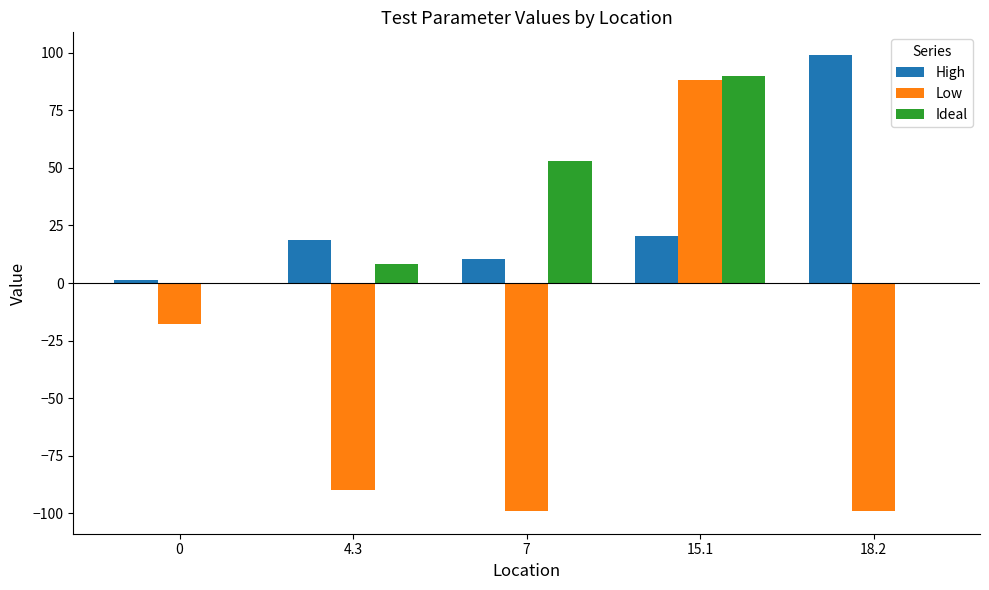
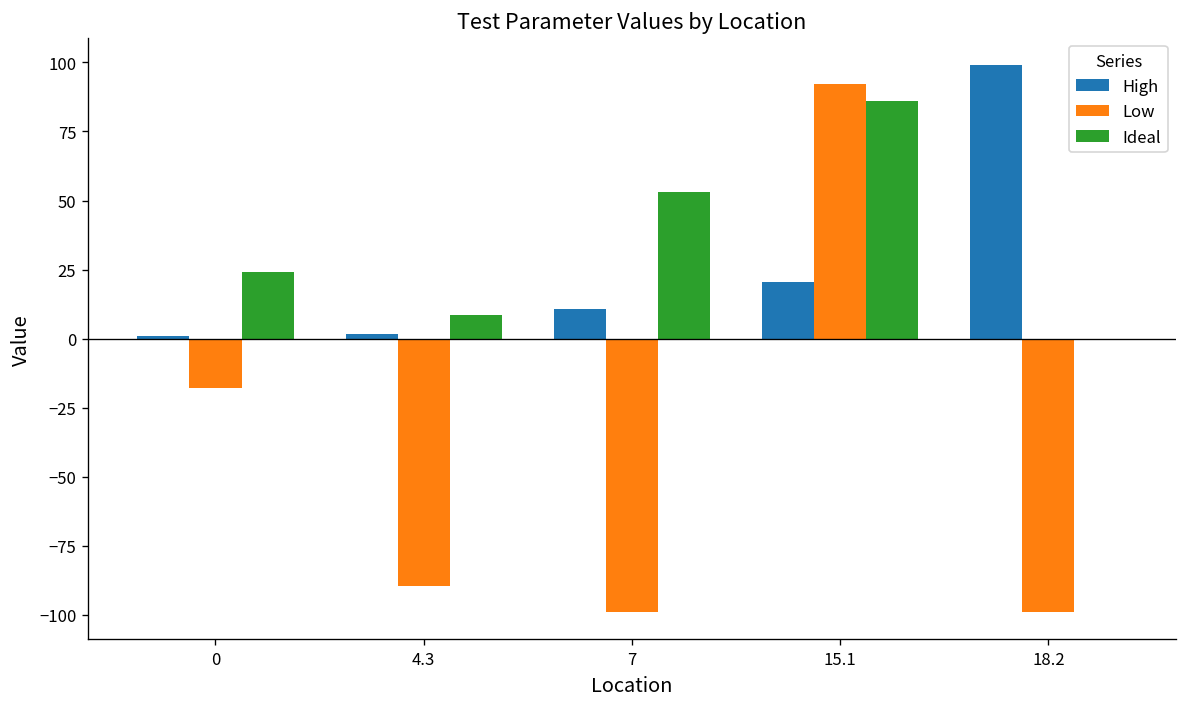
  {
    "High": {
      "0": 1,
-     "4.3": 19,
+     "4.3": 2,
      "7": 11,
      "15.1": 21,
      "18.2": 99
    },
    "Low": {
      "0": -18,
      "4.3": -90,
      "7": -99,
-     "15.1": 88,
+     "15.1": 92,
      "18.2": -99
    },
    "Ideal": {
-     "0": 0,
+     "0": 24,
      "4.3": 8,
      "7": 53,
-     "15.1": 90,
+     "15.1": 86,
      "18.2": 0
    }
  }
